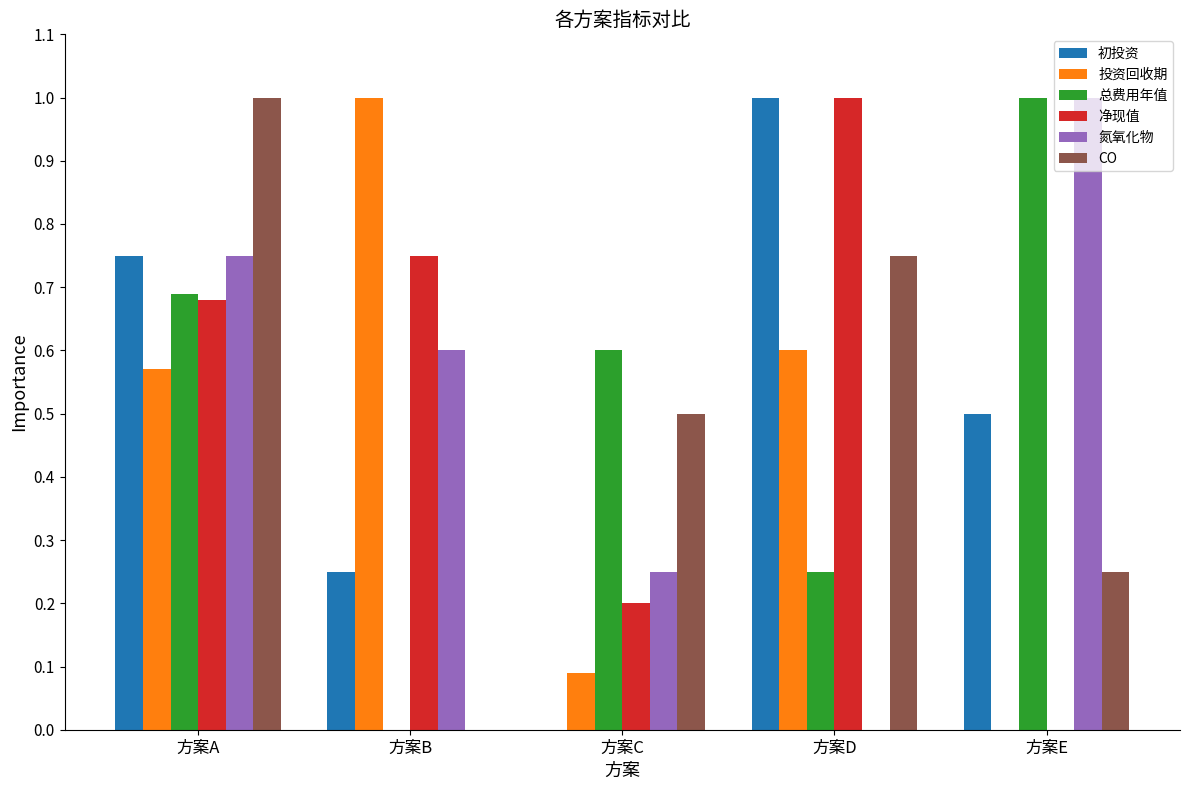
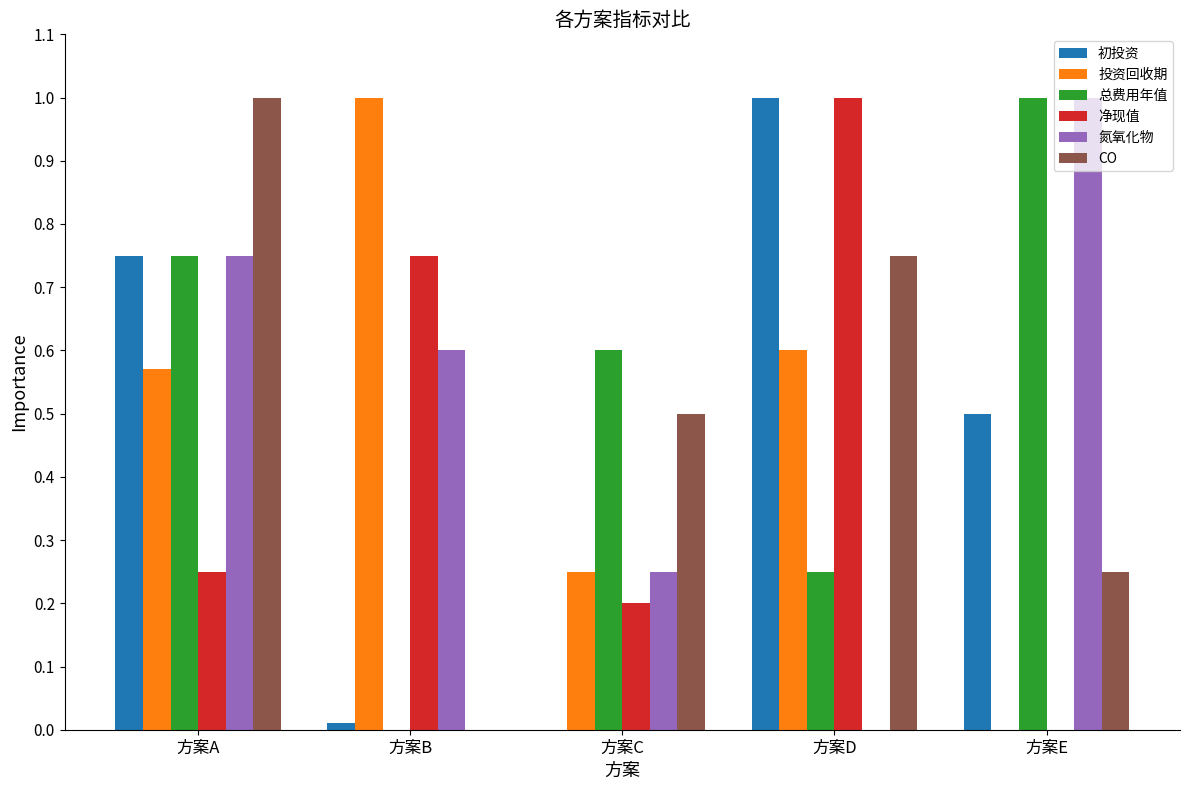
  {
    "初投资": {
      "方案A": 0.75,
-     "方案B": 0.25,
+     "方案B": 0.01,
      "方案C": 0.00,
      "方案D": 1.00,
      "方案E": 0.50
    },
    "投资回收期": {
      "方案A": 0.57,
      "方案B": 1.00,
-     "方案C": 0.09,
+     "方案C": 0.25,
      "方案D": 0.60,
      "方案E": 0.00
    },
    "总费用年值": {
-     "方案A": 0.69,
+     "方案A": 0.75,
      "方案B": 0.00,
      "方案C": 0.60,
      "方案D": 0.25,
      "方案E": 1.00
    },
    "净现值": {
-     "方案A": 0.68,
+     "方案A": 0.25,
      "方案B": 0.75,
      "方案C": 0.20,
      "方案D": 1.00,
      "方案E": 0.00
    },
    "氮氧化物": {
      "方案A": 0.75,
      "方案B": 0.60,
      "方案C": 0.25,
      "方案D": 0.00
    },
    "CO": {
      "方案A": 1.00,
      "方案B": 0.00,
      "方案C": 0.50,
      "方案D": 0.75,
      "方案E": 0.25
    }
  }
